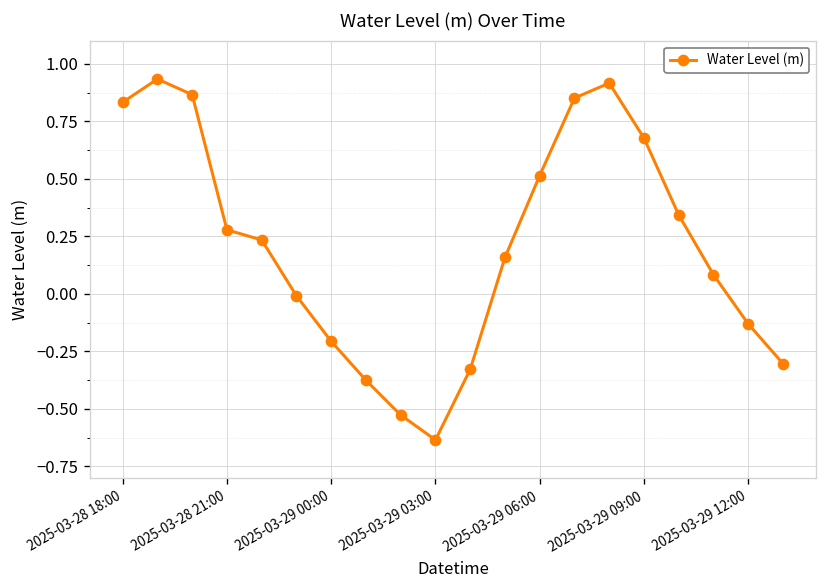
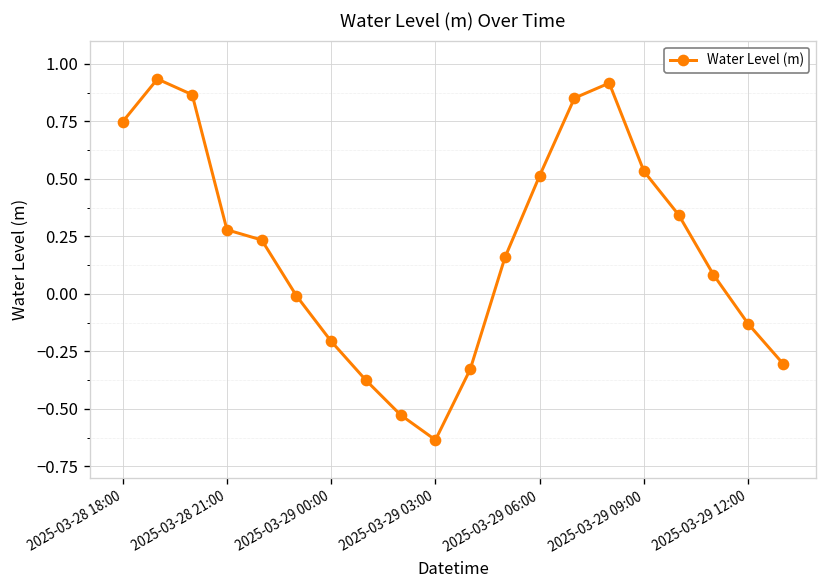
  {
-   "2025-03-28 18:00": 0.83,
+   "2025-03-28 18:00": 0.75,
    "2025-03-28 21:00": 0.28,
    "2025-03-29 00:00": -0.21,
    "2025-03-29 03:00": -0.63,
    "2025-03-29 06:00": 0.51,
-   "2025-03-29 09:00": 0.68,
+   "2025-03-29 09:00": 0.53,
    "2025-03-29 12:00": -0.13
  }
